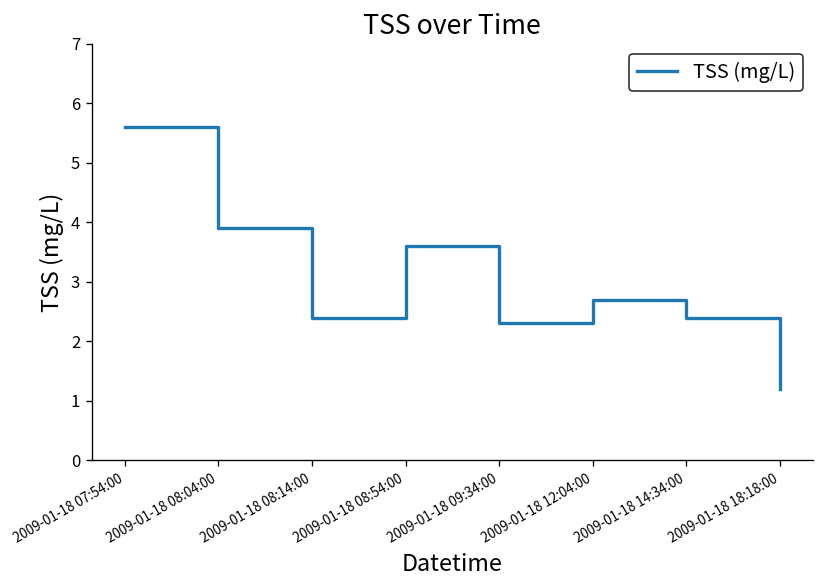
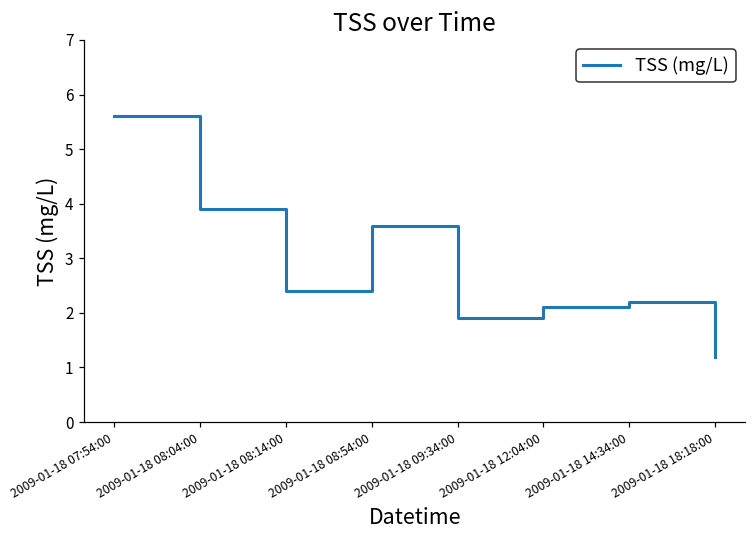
  {
    "2009-01-18 07:54:00": 5.6,
    "2009-01-18 08:04:00": 3.9,
    "2009-01-18 08:14:00": 2.4,
    "2009-01-18 08:54:00": 3.6,
-   "2009-01-18 09:34:00": 2.3,
-   "2009-01-18 12:04:00": 2.7,
-   "2009-01-18 14:34:00": 2.4,
+   "2009-01-18 09:34:00": 1.9,
+   "2009-01-18 12:04:00": 2.1,
+   "2009-01-18 14:34:00": 2.2,
    "2009-01-18 18:18:00": 1.2
  }
